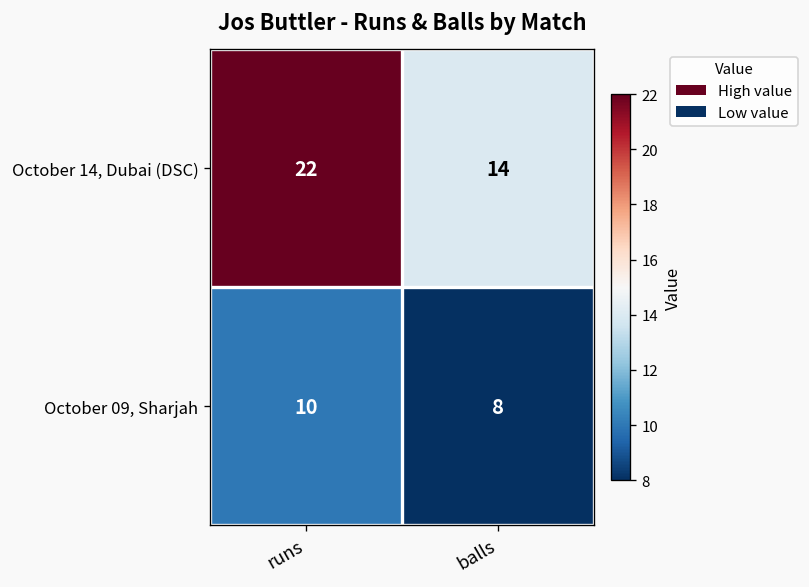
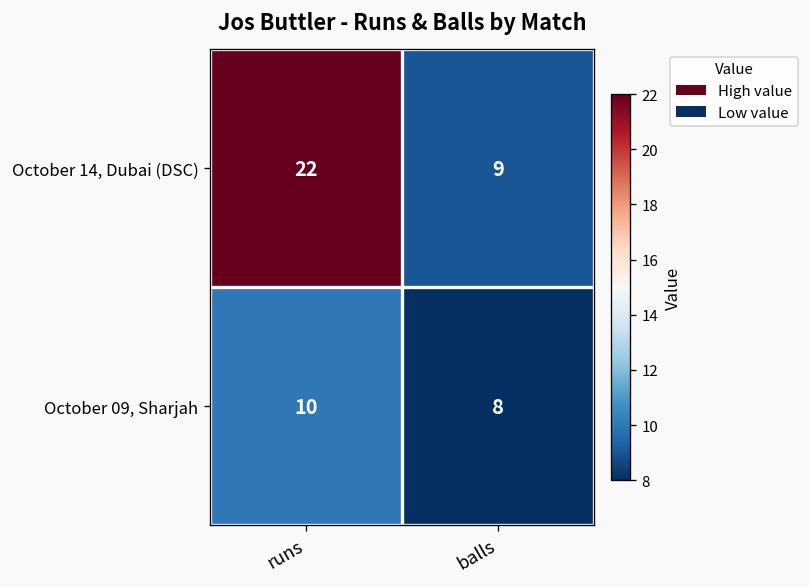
  {
    "October 14, Dubai (DSC)": {
      "runs": 22,
-     "balls": 14
+     "balls": 9
    },
    "October 09, Sharjah": {
      "runs": 10,
      "balls": 8
    }
  }
